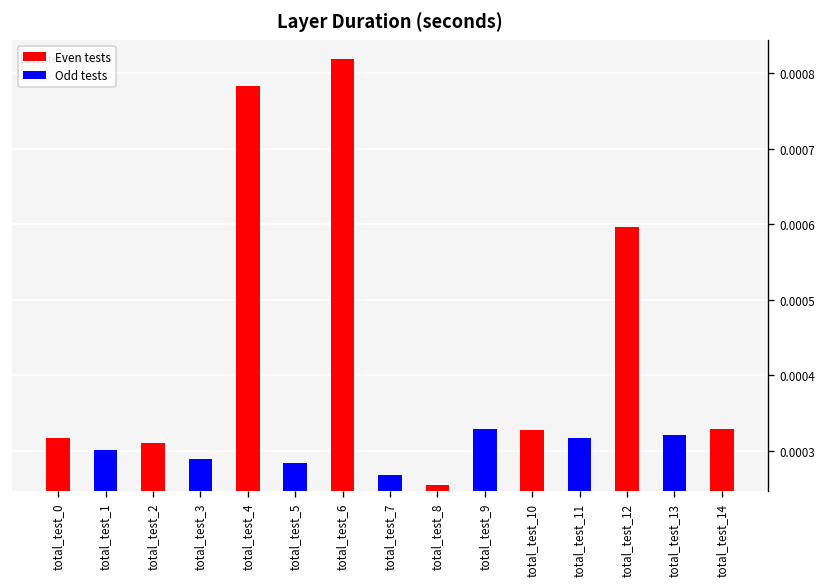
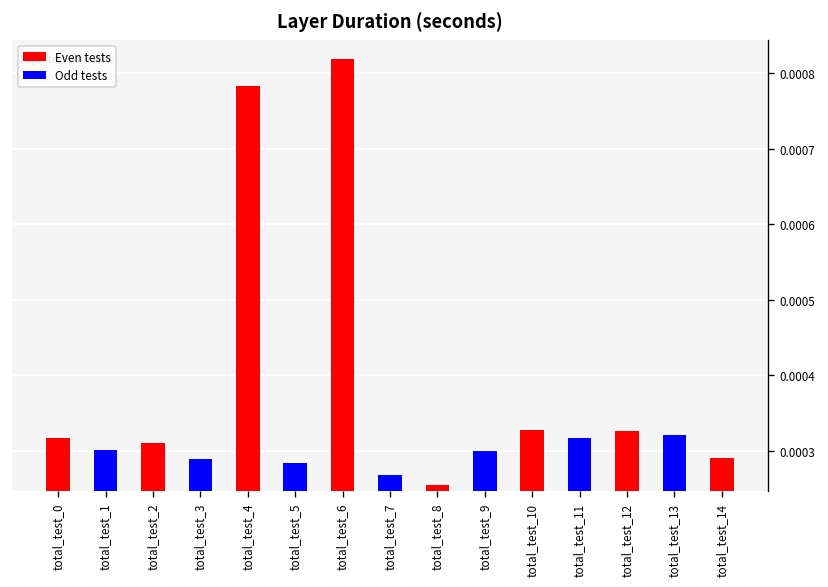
  {
    "total_test_0": 0.00032,
    "total_test_1": 0.00030,
    "total_test_2": 0.00031,
    "total_test_3": 0.00029,
    "total_test_4": 0.00078,
    "total_test_5": 0.00028,
    "total_test_6": 0.00082,
    "total_test_7": 0.00027,
    "total_test_8": 0.00025,
-   "total_test_9": 0.00033,
+   "total_test_9": 0.00030,
    "total_test_10": 0.00033,
    "total_test_11": 0.00032,
-   "total_test_12": 0.00060,
+   "total_test_12": 0.00033,
    "total_test_13": 0.00032,
-   "total_test_14": 0.00033
+   "total_test_14": 0.00029
  }
